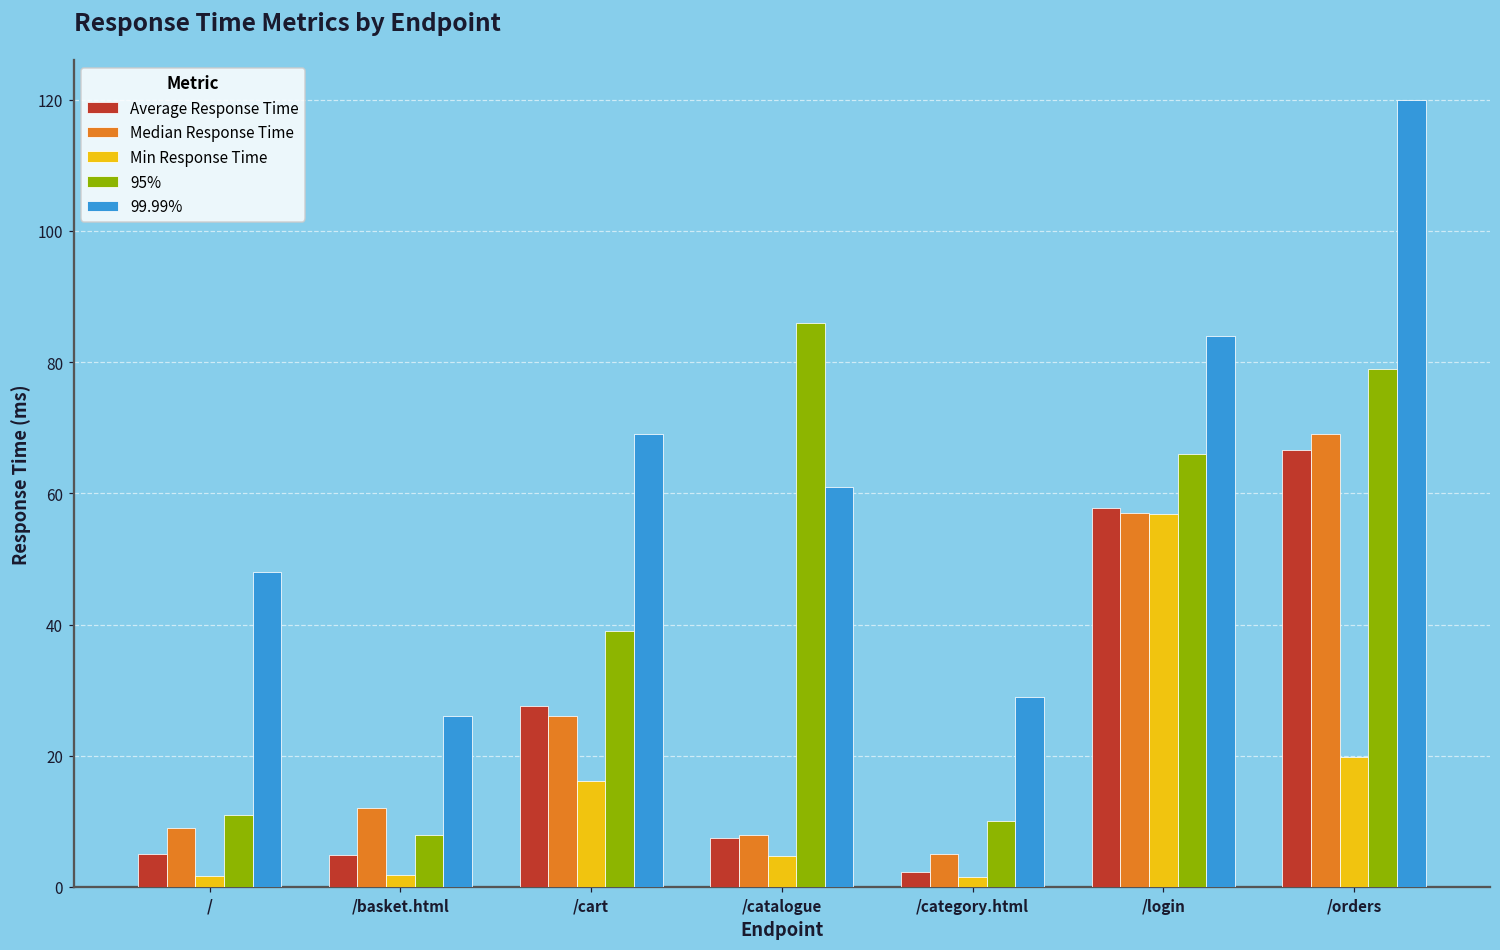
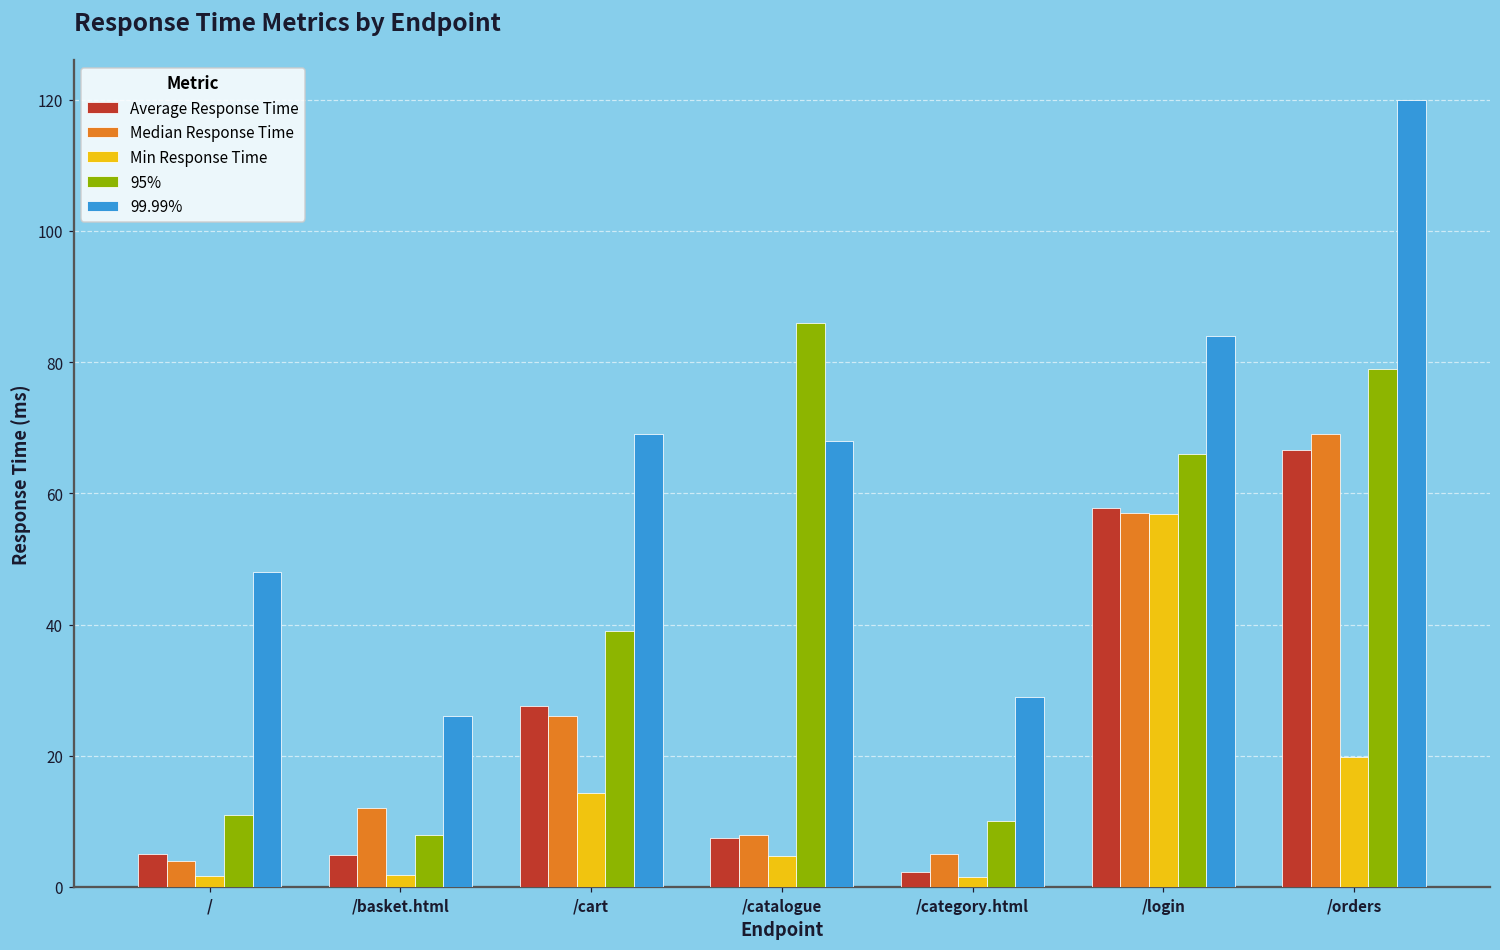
  {
    "Average Response Time": {
      "/": 5,
      "/basket.html": 5,
      "/cart": 28,
      "/catalogue": 7,
      "/category.html": 2,
      "/login": 58,
      "/orders": 67
    },
    "Median Response Time": {
-     "/": 9,
+     "/": 4,
      "/basket.html": 12,
      "/cart": 26,
      "/catalogue": 8,
      "/category.html": 5,
      "/login": 57,
      "/orders": 69
    },
    "Min Response Time": {
      "/": 2,
      "/basket.html": 2,
-     "/cart": 16,
+     "/cart": 14,
      "/catalogue": 5,
      "/category.html": 2,
      "/login": 57,
      "/orders": 20
    },
    "95%": {
      "/": 11,
      "/basket.html": 8,
      "/cart": 39,
      "/catalogue": 86,
      "/category.html": 10,
      "/login": 66,
      "/orders": 79
    },
    "99.99%": {
      "/": 48,
      "/basket.html": 26,
      "/cart": 69,
-     "/catalogue": 61,
+     "/catalogue": 68,
      "/category.html": 29,
      "/login": 84,
      "/orders": 120
    }
  }
